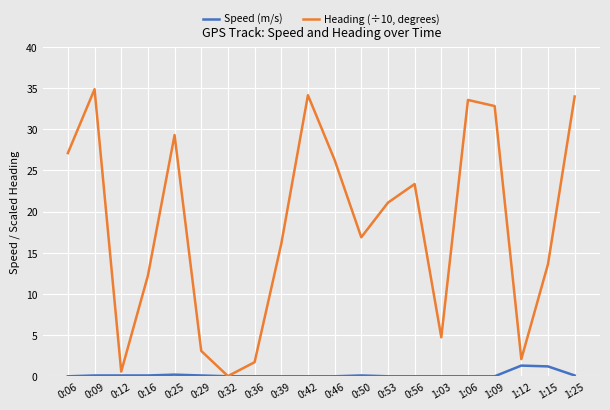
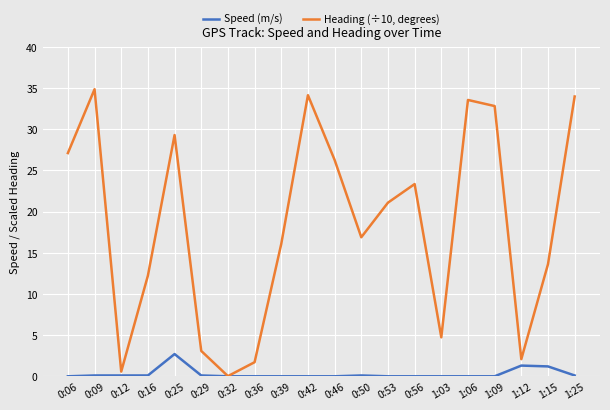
  {
    "Speed (m/s)": {
      "0:06": 0,
      "0:09": 0,
      "0:12": 0,
      "0:16": 0,
-     "0:25": 0,
+     "0:25": 3,
      "0:29": 0,
      "0:36": 0,
      "0:39": 0,
      "0:42": 0,
      "0:46": 0,
      "0:50": 0,
      "0:53": 0,
      "0:56": 0,
      "1:03": 0,
      "1:06": 0,
      "1:09": 0,
      "1:12": 1,
      "1:15": 1,
      "1:25": 0
    },
    "Heading (÷10, degrees)": {
      "0:06": 27,
      "0:09": 35,
      "0:12": 1,
      "0:16": 12,
      "0:25": 29,
      "0:29": 3,
      "0:36": 2,
      "0:39": 16,
      "0:42": 34,
      "0:46": 26,
      "0:50": 17,
      "0:53": 21,
      "0:56": 23,
      "1:03": 5,
      "1:06": 34,
      "1:09": 33,
      "1:12": 2,
      "1:15": 14,
      "1:25": 34
    }
  }
